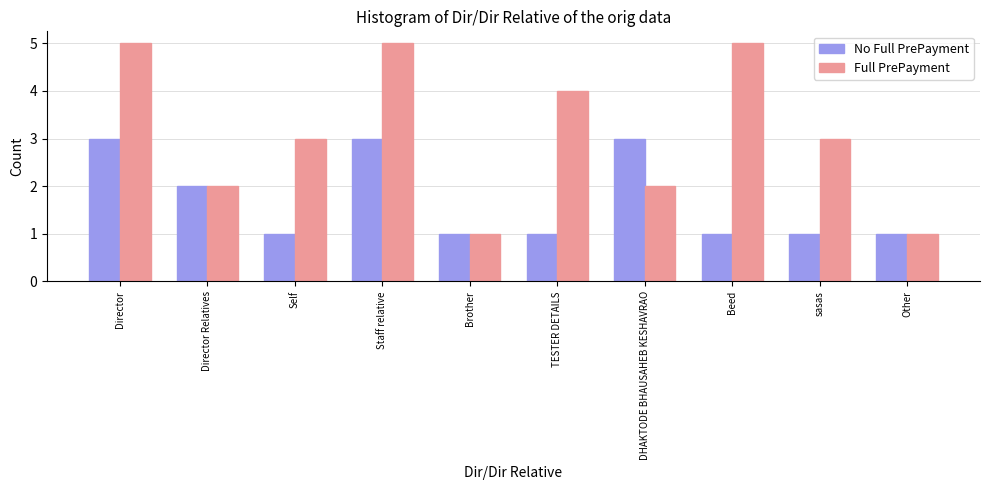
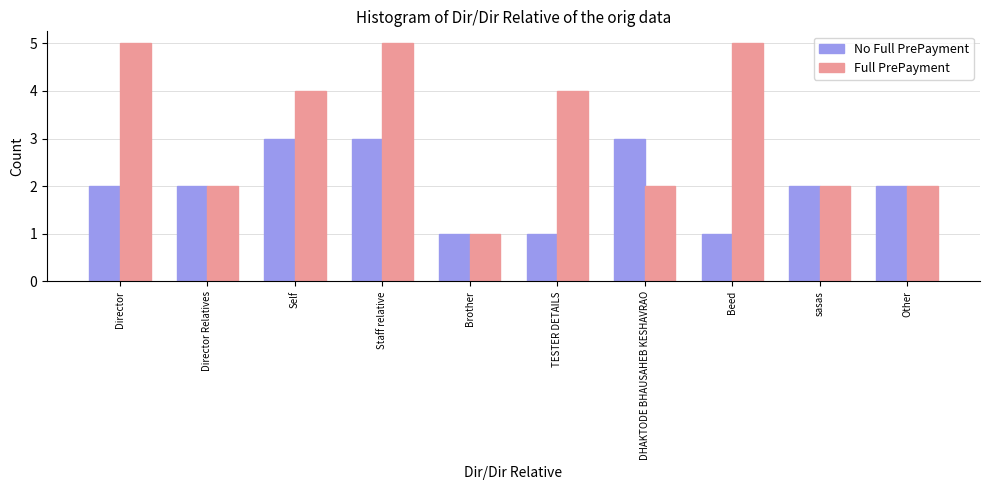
  {
    "No Full PrePayment": {
-     "Director": 3,
+     "Director": 2,
      "Director Relatives": 2,
-     "Self": 1,
+     "Self": 3,
      "Staff relative": 3,
      "Brother": 1,
      "TESTER DETAILS": 1,
      "DHAKTODE BHAUSAHEB KESHAVRAO": 3,
      "Beed": 1,
-     "sasas": 1,
-     "Other": 1
+     "sasas": 2,
+     "Other": 2
    },
    "Full PrePayment": {
      "Director": 5,
      "Director Relatives": 2,
-     "Self": 3,
+     "Self": 4,
      "Staff relative": 5,
      "Brother": 1,
      "TESTER DETAILS": 4,
      "DHAKTODE BHAUSAHEB KESHAVRAO": 2,
      "Beed": 5,
-     "sasas": 3,
-     "Other": 1
+     "sasas": 2,
+     "Other": 2
    }
  }
